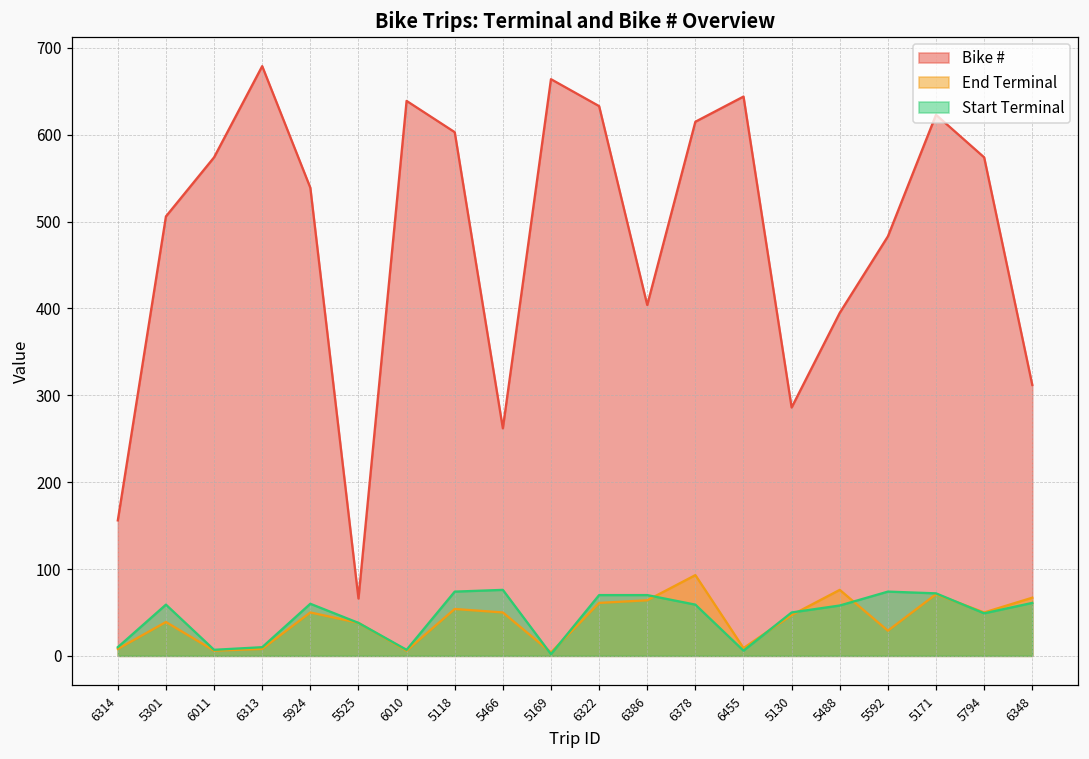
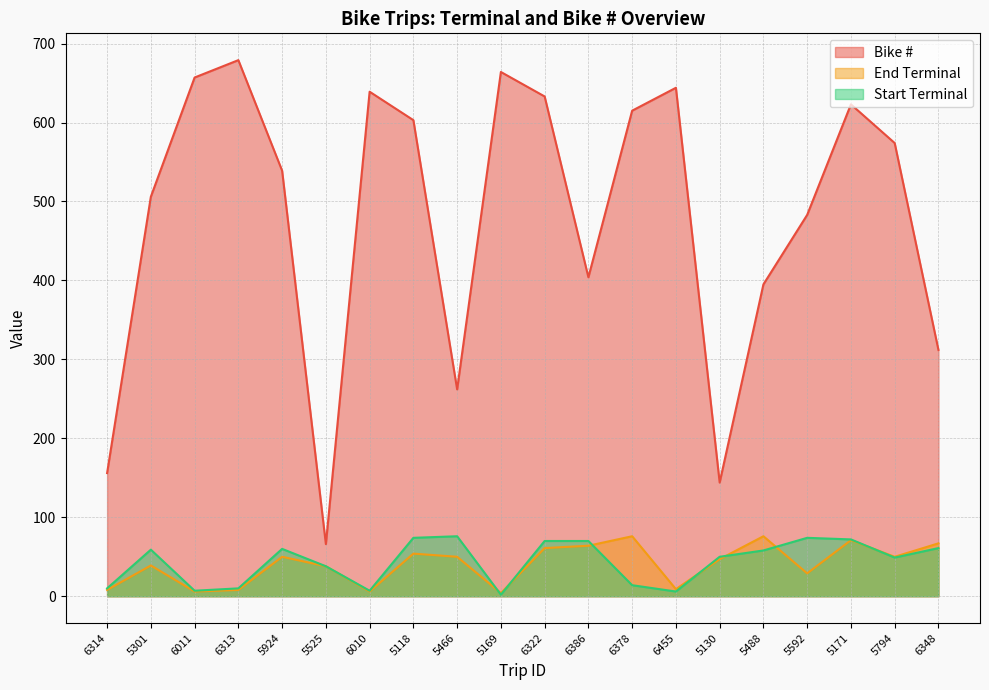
  {
    "Bike #": {
      "6314": 160,
      "5301": 510,
-     "6011": 570,
+     "6011": 660,
      "6313": 680,
      "5924": 540,
      "5525": 70,
      "6010": 640,
      "5118": 600,
      "5466": 260,
      "5169": 660,
      "6322": 630,
      "6386": 400,
      "6378": 620,
      "6455": 640,
-     "5130": 290,
+     "5130": 140,
      "5488": 400,
      "5592": 480,
      "5794": 570,
      "6348": 310
    },
    "End Terminal": {
      "5301": 40,
      "5924": 50,
      "5118": 50,
      "5466": 50,
      "6322": 60,
      "6386": 60,
-     "6378": 90,
+     "6378": 80,
      "5488": 80,
      "5592": 30,
      "6348": 70
    },
    "Start Terminal": {
      "5301": 60,
      "5924": 60,
      "5118": 70,
      "5466": 80,
      "6322": 70,
      "6386": 70,
-     "6378": 60,
+     "6378": 10,
      "5488": 60,
      "5592": 70,
      "6348": 60
    }
  }
